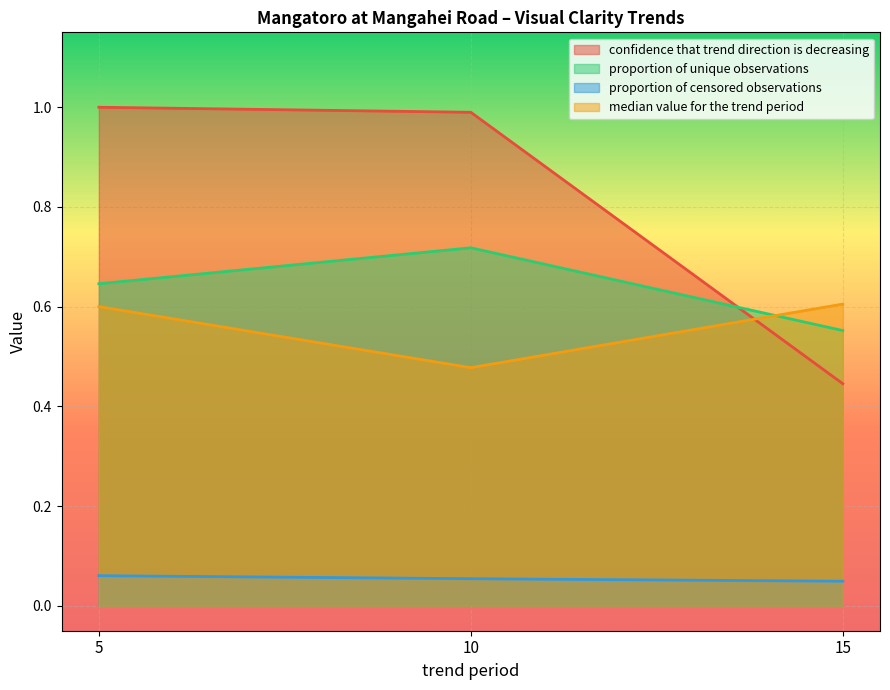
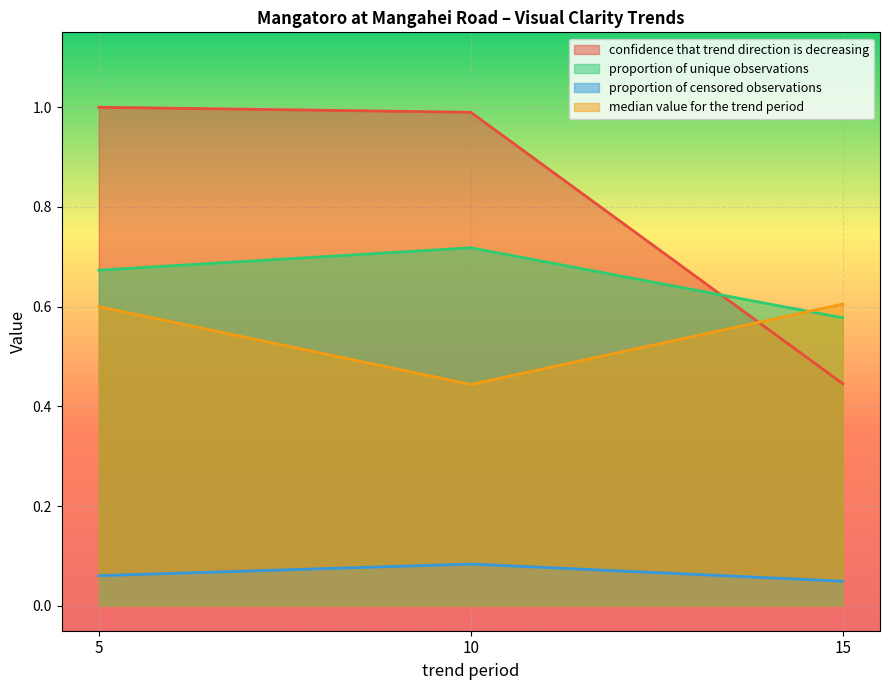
  {
    "confidence that trend direction is decreasing": {
      "5": 1.00,
      "10": 0.99,
      "15": 0.45
    },
    "proportion of unique observations": {
-     "5": 0.65,
+     "5": 0.67,
      "10": 0.72,
-     "15": 0.55
+     "15": 0.58
    },
    "proportion of censored observations": {
      "5": 0.06,
-     "10": 0.05,
+     "10": 0.08,
      "15": 0.05
    },
    "median value for the trend period": {
      "5": 0.60,
-     "10": 0.48,
+     "10": 0.44,
      "15": 0.61
    }
  }
